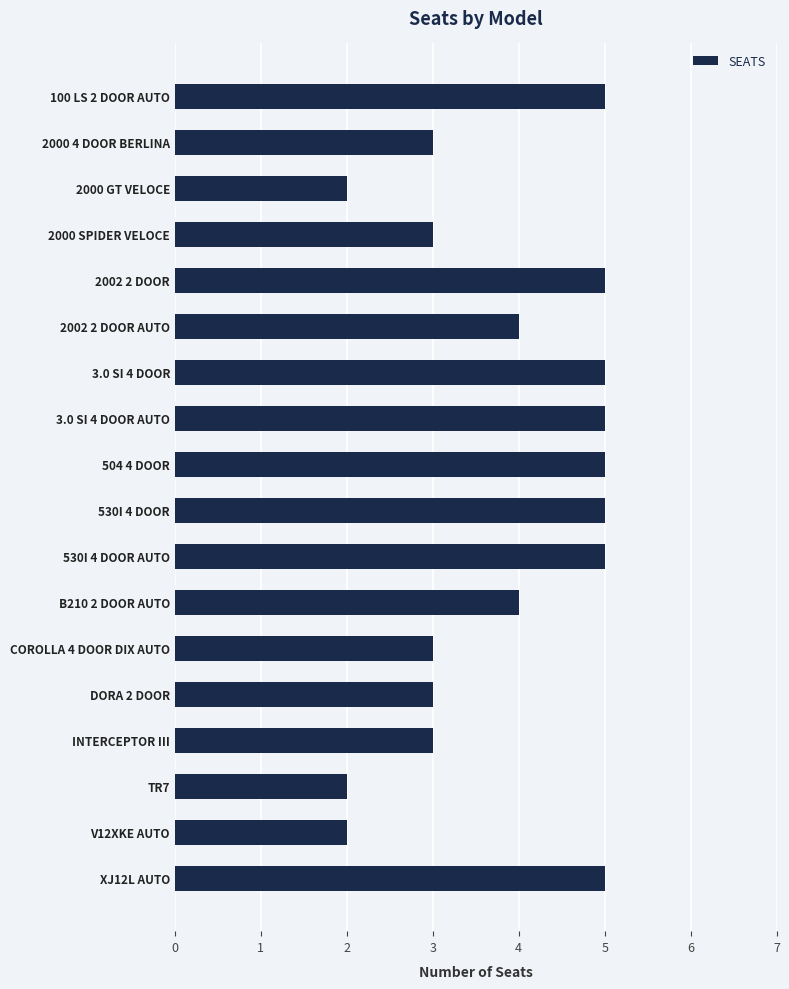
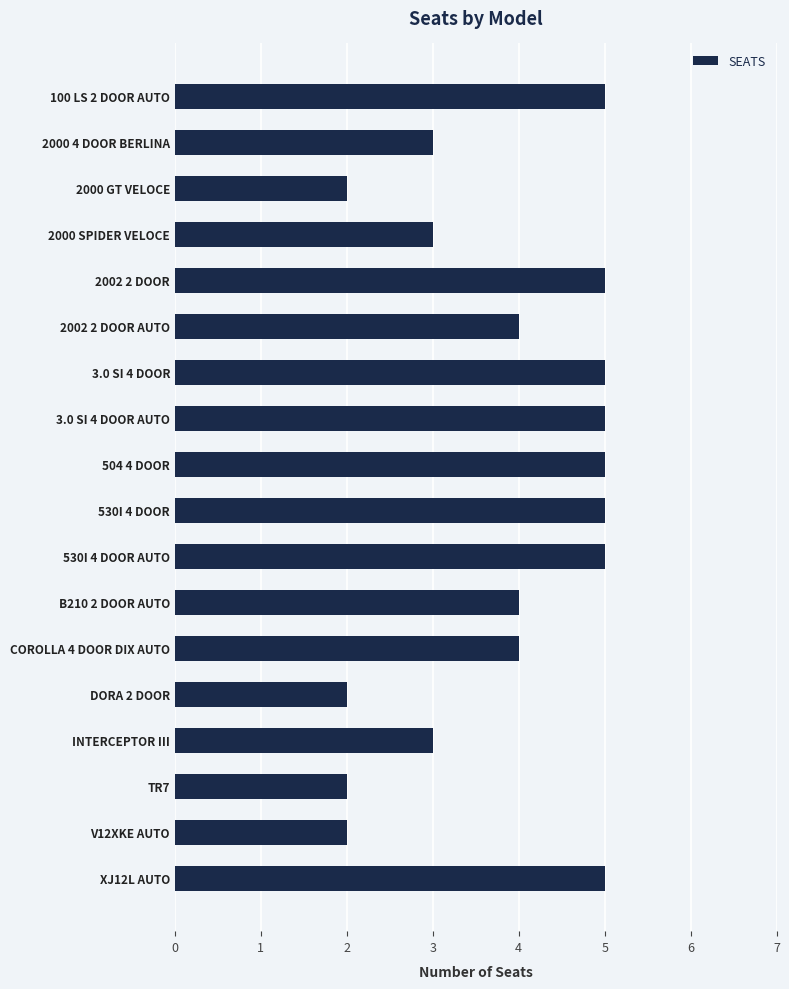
  {
    "100 LS 2 DOOR AUTO": 5,
    "2000 4 DOOR BERLINA": 3,
    "2000 GT VELOCE": 2,
    "2000 SPIDER VELOCE": 3,
    "2002 2 DOOR": 5,
    "2002 2 DOOR AUTO": 4,
    "3.0 SI 4 DOOR": 5,
    "3.0 SI 4 DOOR AUTO": 5,
    "504 4 DOOR": 5,
    "530I 4 DOOR": 5,
    "530I 4 DOOR AUTO": 5,
    "B210 2 DOOR AUTO": 4,
-   "COROLLA 4 DOOR DIX AUTO": 3,
-   "DORA 2 DOOR": 3,
+   "COROLLA 4 DOOR DIX AUTO": 4,
+   "DORA 2 DOOR": 2,
    "INTERCEPTOR III": 3,
    "TR7": 2,
    "V12XKE AUTO": 2,
    "XJ12L AUTO": 5
  }
